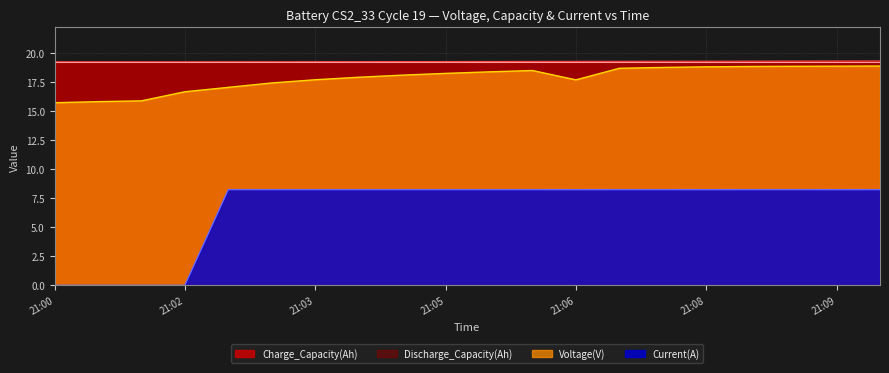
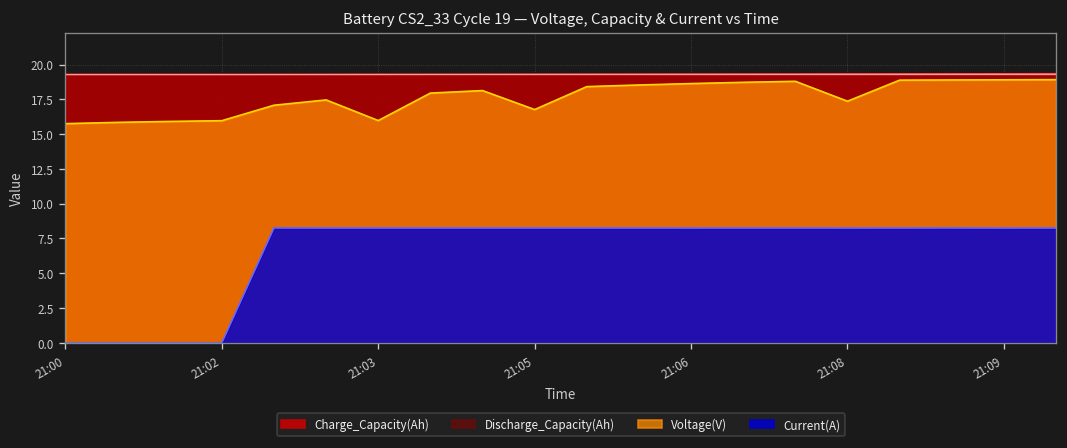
  {
    "Voltage(V)": {
      "21:00": 15.7,
-     "21:02": 16.7,
-     "21:03": 17.7,
-     "21:05": 18.3,
-     "21:06": 17.7,
-     "21:08": 18.8,
+     "21:02": 16.0,
+     "21:03": 16.0,
+     "21:05": 16.8,
+     "21:06": 18.6,
+     "21:08": 17.4,
      "21:09": 18.9
    },
    "Current(A)": {
      "21:00": 0.0,
      "21:02": 0.0,
      "21:03": 8.2,
      "21:05": 8.2,
      "21:06": 8.2,
      "21:08": 8.2,
      "21:09": 8.2
    }
  }
